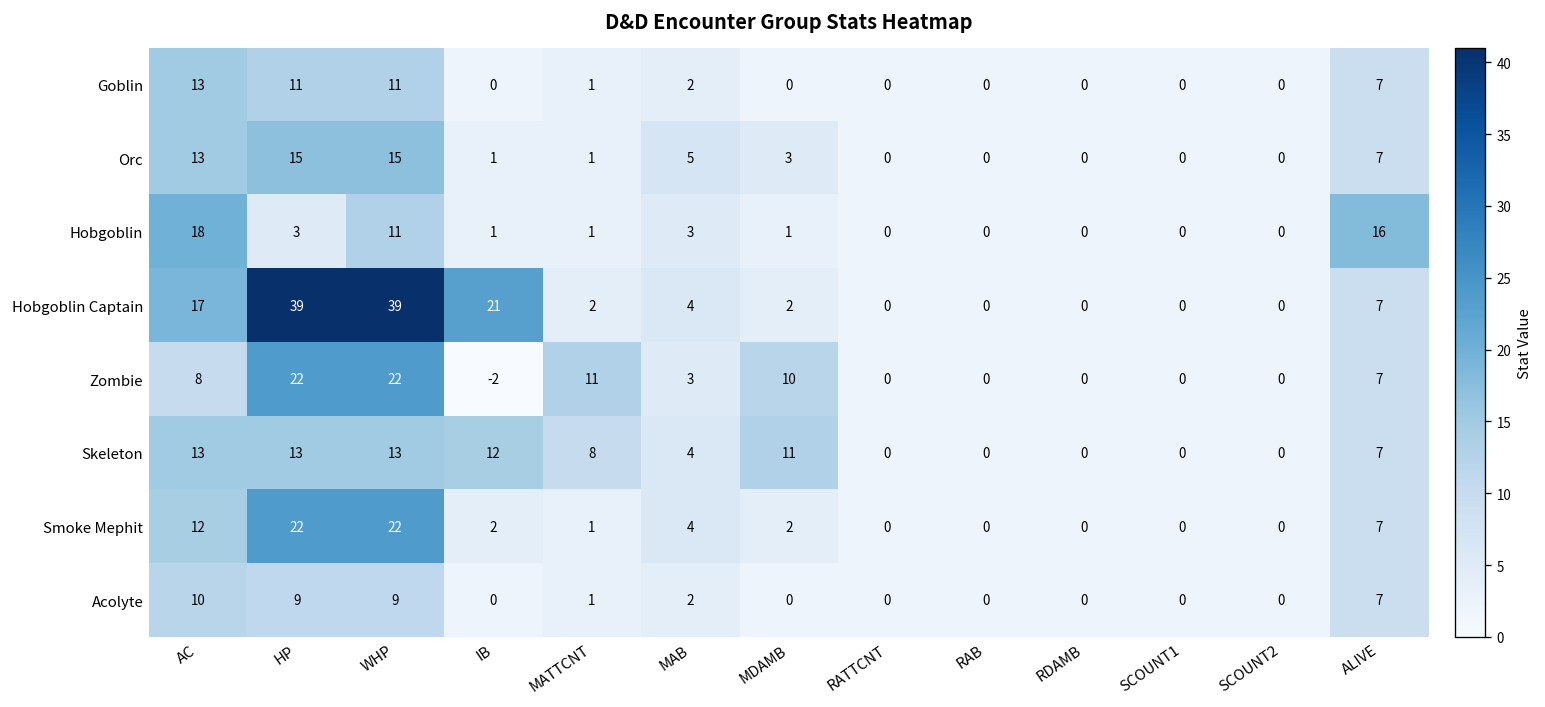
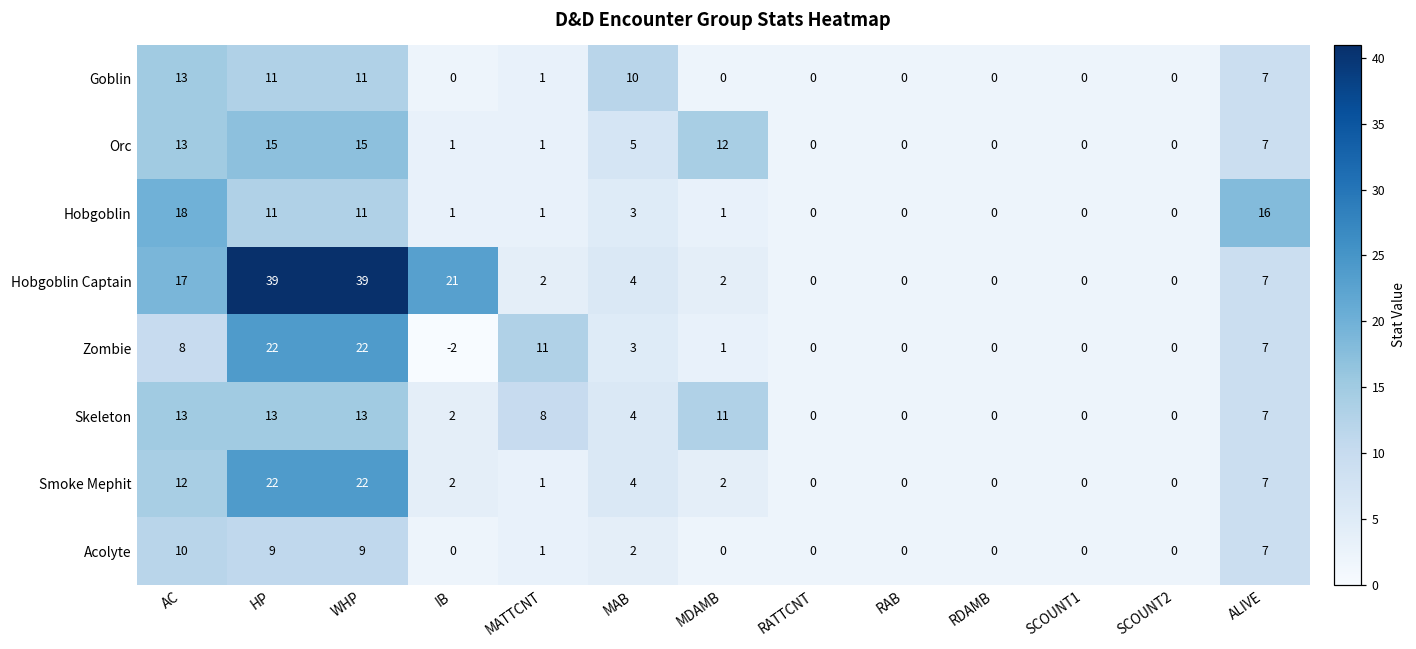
  {
    "Goblin": {
      "AC": 13,
      "HP": 11,
      "WHP": 11,
      "IB": 0,
      "MATTCNT": 1,
-     "MAB": 2,
+     "MAB": 10,
      "MDAMB": 0,
      "RATTCNT": 0,
      "RAB": 0,
      "RDAMB": 0,
      "SCOUNT1": 0,
      "SCOUNT2": 0,
      "ALIVE": 7
    },
    "Orc": {
      "AC": 13,
      "HP": 15,
      "WHP": 15,
      "IB": 1,
      "MATTCNT": 1,
      "MAB": 5,
-     "MDAMB": 3,
+     "MDAMB": 12,
      "RATTCNT": 0,
      "RAB": 0,
      "RDAMB": 0,
      "SCOUNT1": 0,
      "SCOUNT2": 0,
      "ALIVE": 7
    },
    "Hobgoblin": {
      "AC": 18,
-     "HP": 3,
+     "HP": 11,
      "WHP": 11,
      "IB": 1,
      "MATTCNT": 1,
      "MAB": 3,
      "MDAMB": 1,
      "RATTCNT": 0,
      "RAB": 0,
      "RDAMB": 0,
      "SCOUNT1": 0,
      "SCOUNT2": 0,
      "ALIVE": 16
    },
    "Hobgoblin Captain": {
      "AC": 17,
      "HP": 39,
      "WHP": 39,
      "IB": 21,
      "MATTCNT": 2,
      "MAB": 4,
      "MDAMB": 2,
      "RATTCNT": 0,
      "RAB": 0,
      "RDAMB": 0,
      "SCOUNT1": 0,
      "SCOUNT2": 0,
      "ALIVE": 7
    },
    "Zombie": {
      "AC": 8,
      "HP": 22,
      "WHP": 22,
      "IB": -2,
      "MATTCNT": 11,
      "MAB": 3,
-     "MDAMB": 10,
+     "MDAMB": 1,
      "RATTCNT": 0,
      "RAB": 0,
      "RDAMB": 0,
      "SCOUNT1": 0,
      "SCOUNT2": 0,
      "ALIVE": 7
    },
    "Skeleton": {
      "AC": 13,
      "HP": 13,
      "WHP": 13,
-     "IB": 12,
+     "IB": 2,
      "MATTCNT": 8,
      "MAB": 4,
      "MDAMB": 11,
      "RATTCNT": 0,
      "RAB": 0,
      "RDAMB": 0,
      "SCOUNT1": 0,
      "SCOUNT2": 0,
      "ALIVE": 7
    },
    "Smoke Mephit": {
      "AC": 12,
      "HP": 22,
      "WHP": 22,
      "IB": 2,
      "MATTCNT": 1,
      "MAB": 4,
      "MDAMB": 2,
      "RATTCNT": 0,
      "RAB": 0,
      "RDAMB": 0,
      "SCOUNT1": 0,
      "SCOUNT2": 0,
      "ALIVE": 7
    },
    "Acolyte": {
      "AC": 10,
      "HP": 9,
      "WHP": 9,
      "IB": 0,
      "MATTCNT": 1,
      "MAB": 2,
      "MDAMB": 0,
      "RATTCNT": 0,
      "RAB": 0,
      "RDAMB": 0,
      "SCOUNT1": 0,
      "SCOUNT2": 0,
      "ALIVE": 7
    }
  }
